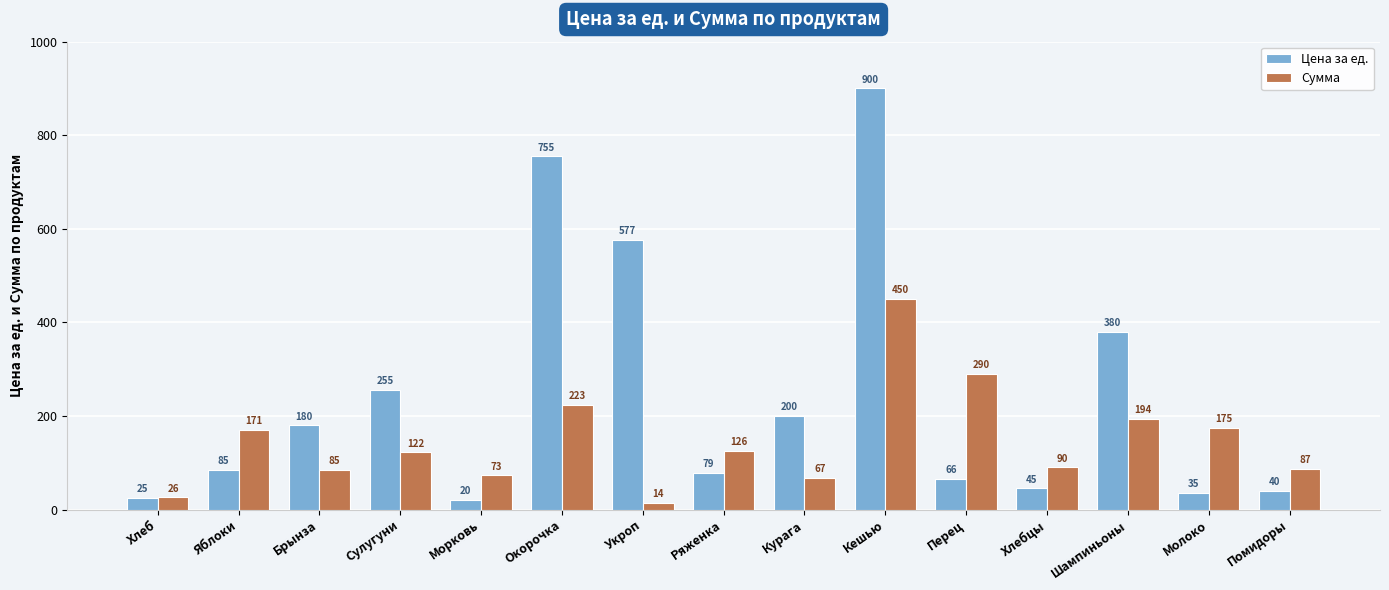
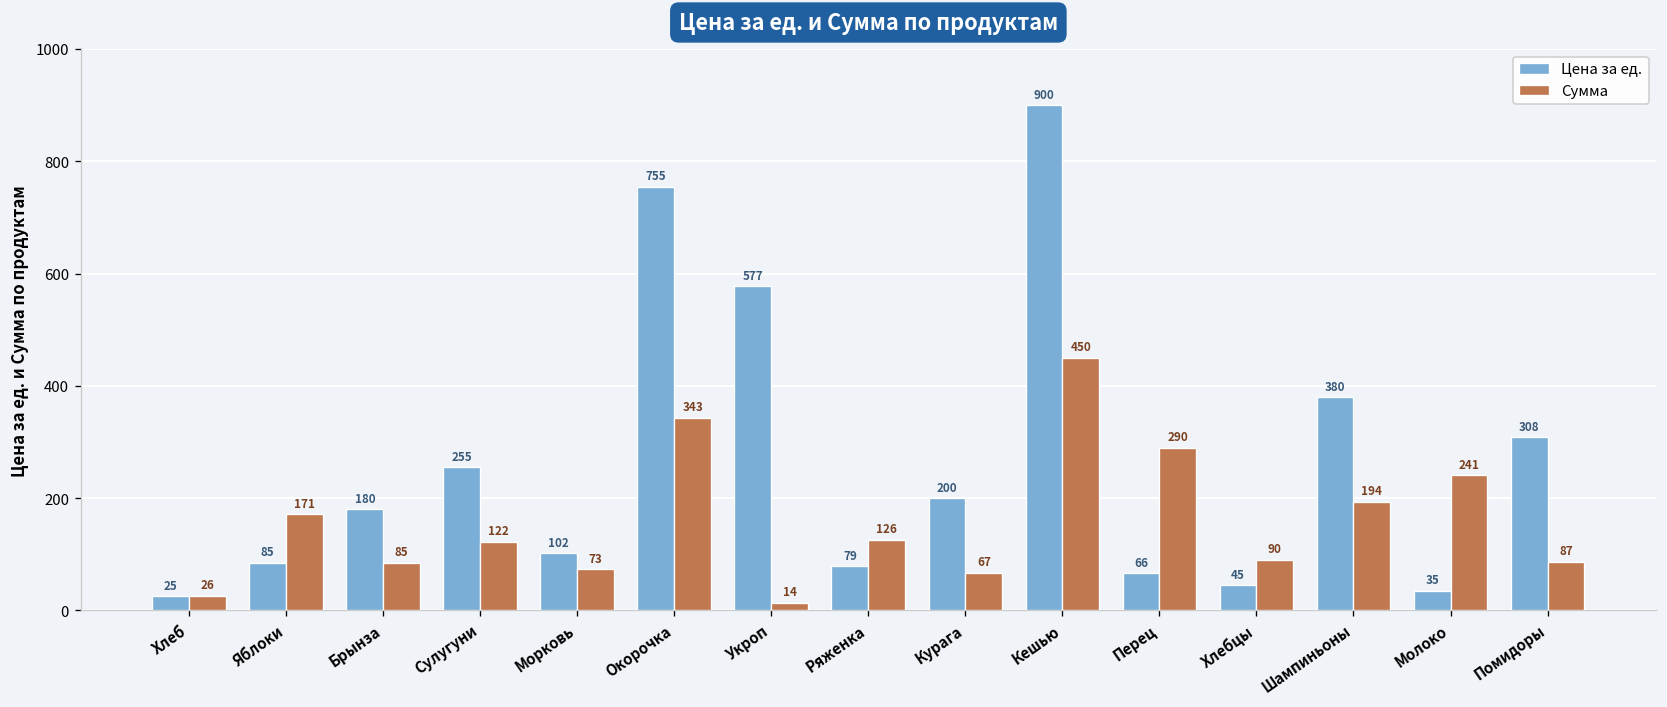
  {
    "Цена за ед.": {
      "Хлеб": 25,
      "Яблоки": 85,
      "Брынза": 180,
      "Сулугуни": 255,
-     "Морковь": 20,
+     "Морковь": 102,
      "Окорочка": 755,
      "Укроп": 577,
      "Ряженка": 79,
      "Курага": 200,
      "Кешью": 900,
      "Перец": 66,
      "Хлебцы": 45,
      "Шампиньоны": 380,
      "Молоко": 35,
-     "Помидоры": 40
+     "Помидоры": 308
    },
    "Сумма": {
      "Хлеб": 26,
      "Яблоки": 171,
      "Брынза": 85,
      "Сулугуни": 122,
      "Морковь": 73,
-     "Окорочка": 223,
+     "Окорочка": 343,
      "Укроп": 14,
      "Ряженка": 126,
      "Курага": 67,
      "Кешью": 450,
      "Перец": 290,
      "Хлебцы": 90,
      "Шампиньоны": 194,
-     "Молоко": 175,
+     "Молоко": 241,
      "Помидоры": 87
    }
  }
